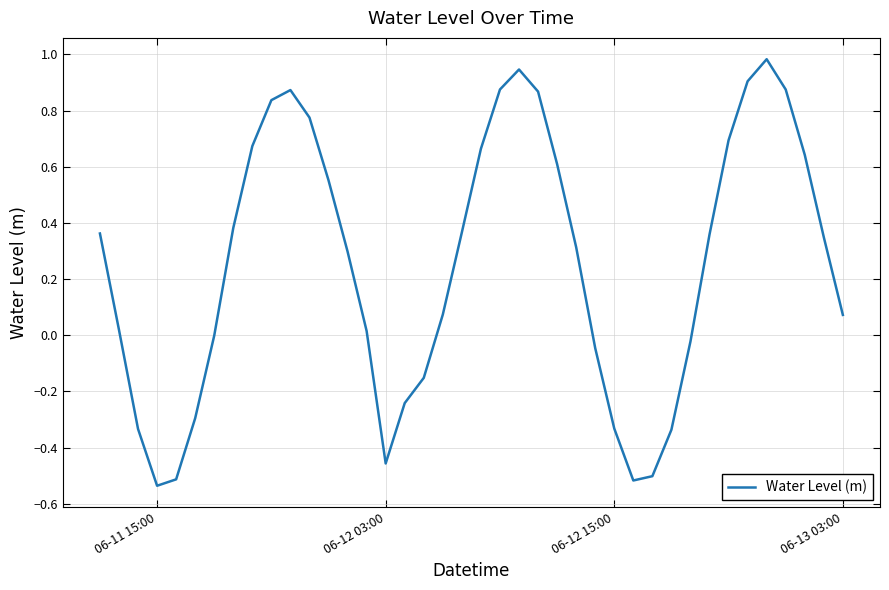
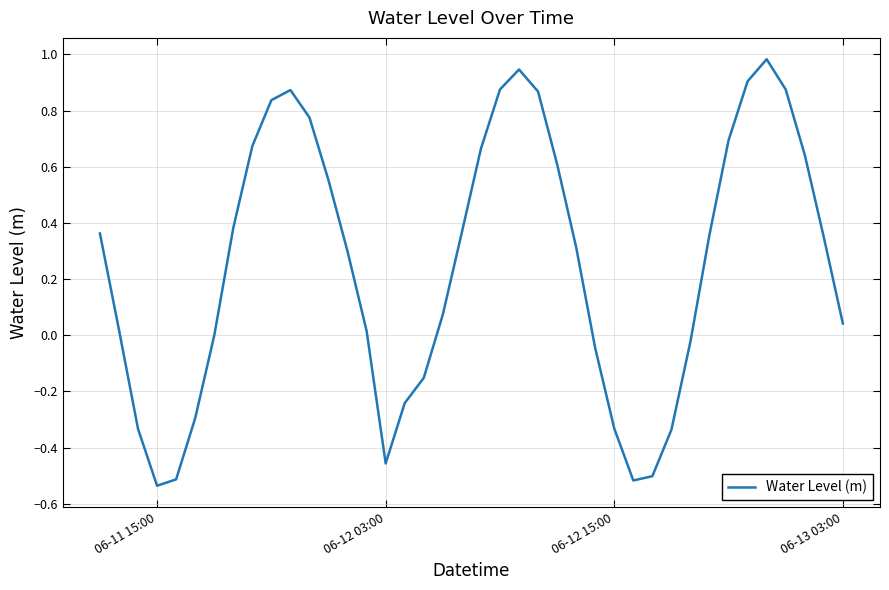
  {
    "06-11 15:00": -0.54,
    "06-12 03:00": -0.46,
    "06-12 15:00": -0.33,
-   "06-13 03:00": 0.07
+   "06-13 03:00": 0.04
  }
